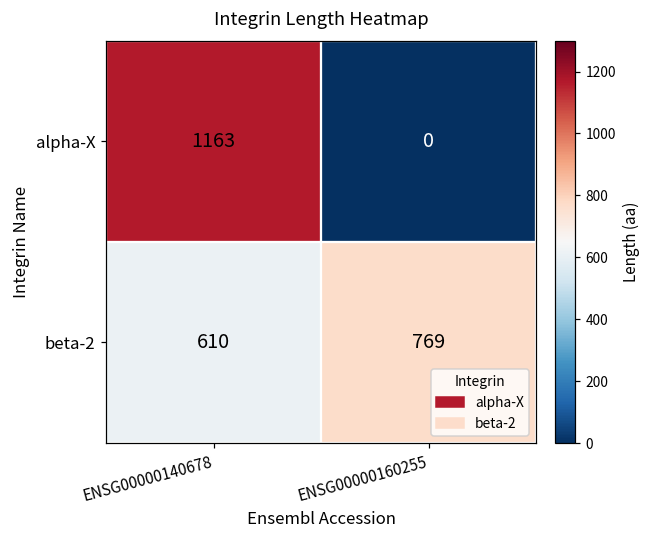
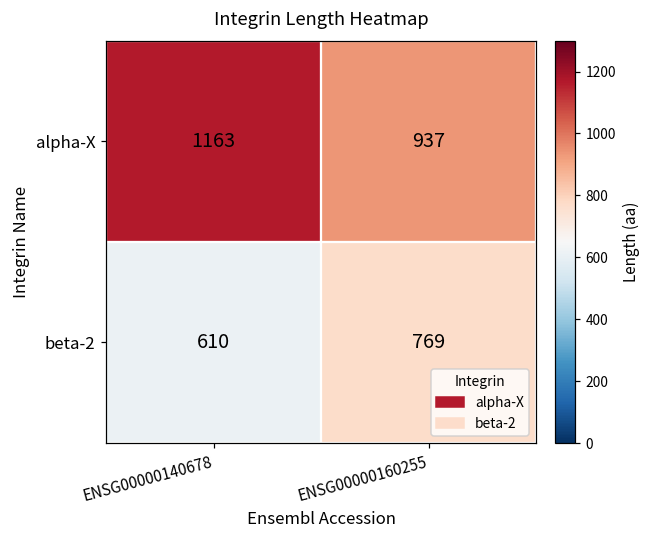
  {
    "alpha-X": {
      "ENSG00000140678": 1163,
-     "ENSG00000160255": 0
+     "ENSG00000160255": 937
    },
    "beta-2": {
      "ENSG00000140678": 610,
      "ENSG00000160255": 769
    }
  }
